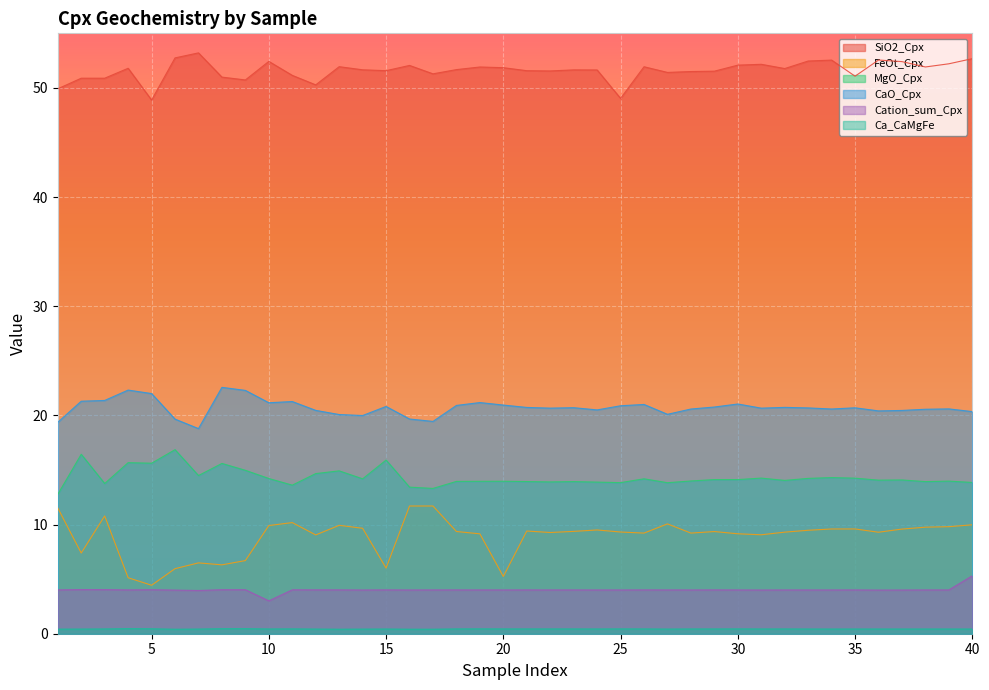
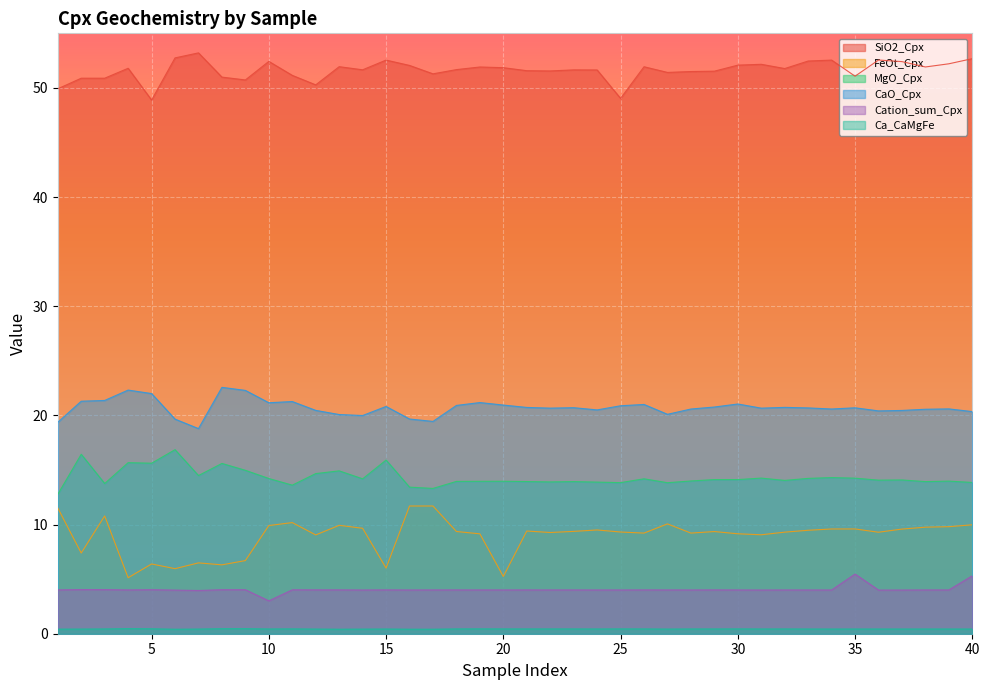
  {
    "SiO2_Cpx": {
      "5": 48.9,
      "10": 52.4,
-     "15": 51.6,
+     "15": 52.6,
      "20": 51.9,
      "25": 49.0,
      "30": 52.1,
      "40": 52.7
    },
    "FeOt_Cpx": {
-     "5": 4.4,
+     "5": 6.4,
      "10": 9.9,
      "15": 6.0,
      "20": 5.2,
      "25": 9.3,
      "30": 9.2,
      "35": 9.6,
      "40": 10.0
    },
    "Cation_sum_Cpx": {
      "5": 4.0,
      "10": 3.0,
      "15": 4.0,
      "20": 4.0,
      "25": 4.0,
      "30": 4.0,
-     "35": 4.0,
+     "35": 5.5,
      "40": 5.3
    }
  }
